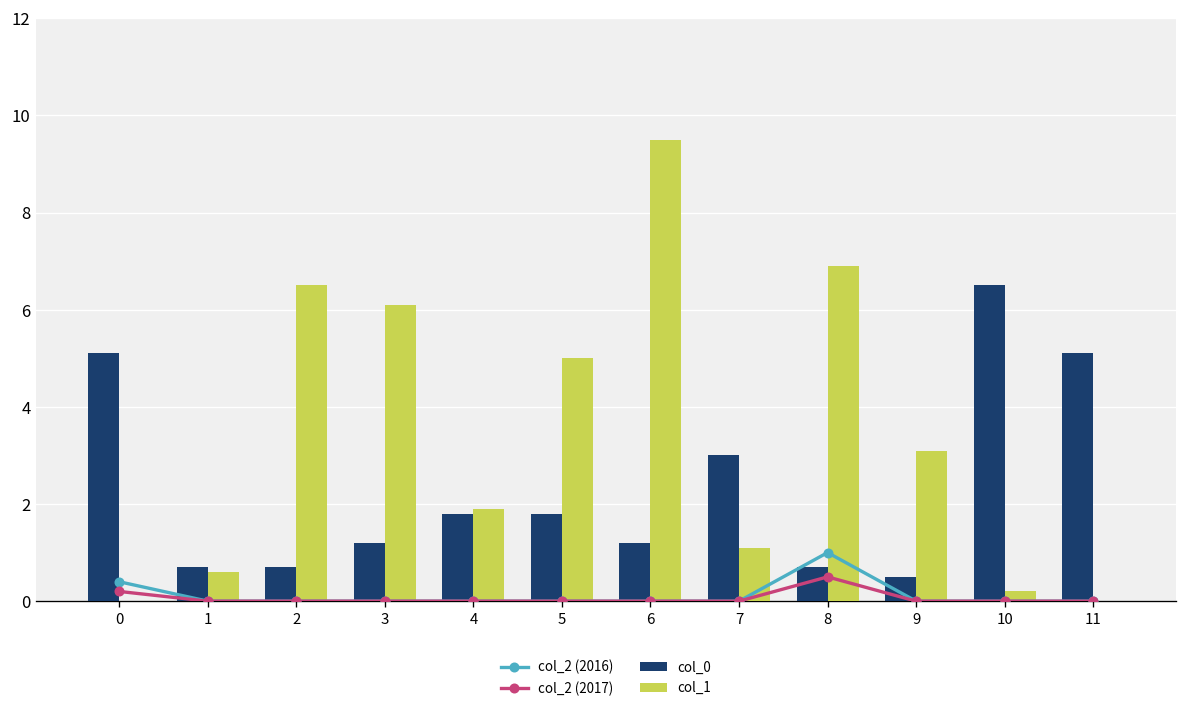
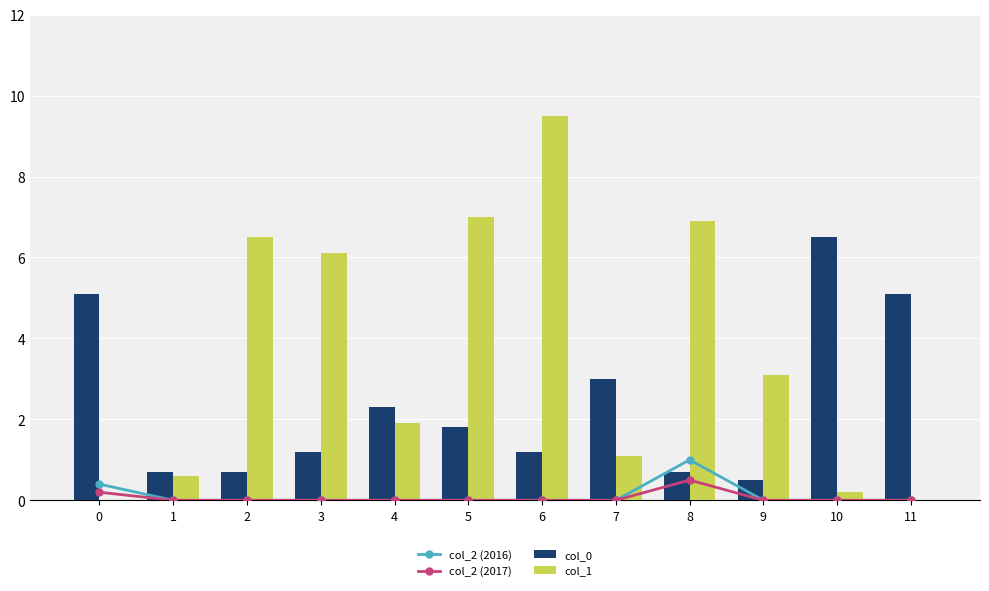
  {
    "col_0": {
      "0": 5.1,
      "1": 0.7,
      "2": 0.7,
      "3": 1.2,
-     "4": 1.8,
+     "4": 2.3,
      "5": 1.8,
      "6": 1.2,
      "7": 3.0,
      "8": 0.7,
      "9": 0.5,
      "10": 6.5,
      "11": 5.1
    },
    "col_2 (2016)": {
      "0": 0.4,
      "8": 1.0
    },
    "col_2 (2017)": {
      "0": 0.2,
      "8": 0.5
    },
    "col_1": {
      "0": 0,
      "1": 0.6,
      "2": 6.5,
      "3": 6.1,
      "4": 1.9,
-     "5": 5,
+     "5": 7,
      "6": 9.5,
      "7": 1.1,
      "8": 6.9,
      "9": 3.1,
      "10": 0.2,
      "11": 0
    }
  }
